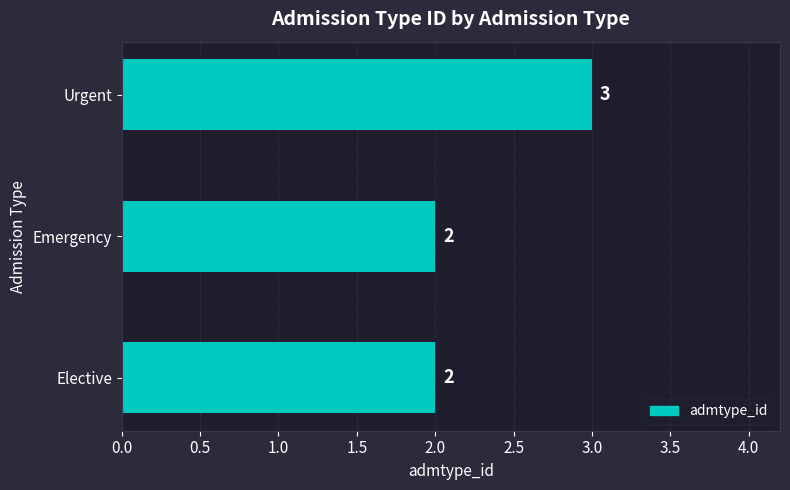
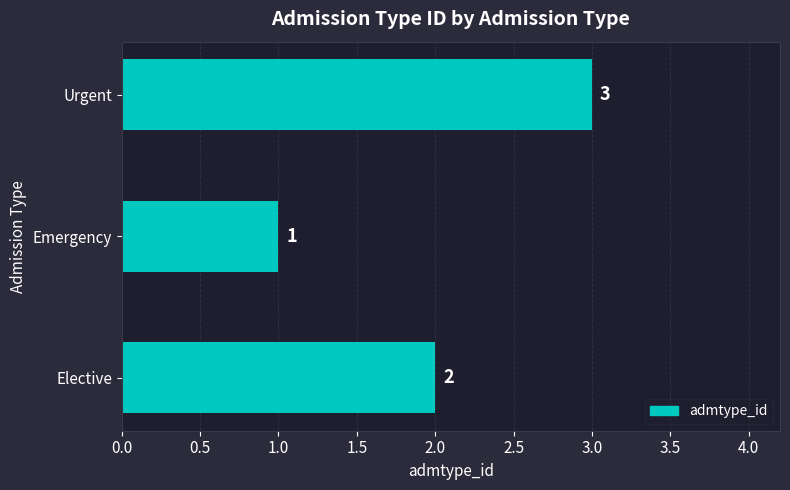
  {
    "Urgent": 3,
-   "Emergency": 2,
+   "Emergency": 1,
    "Elective": 2
  }
